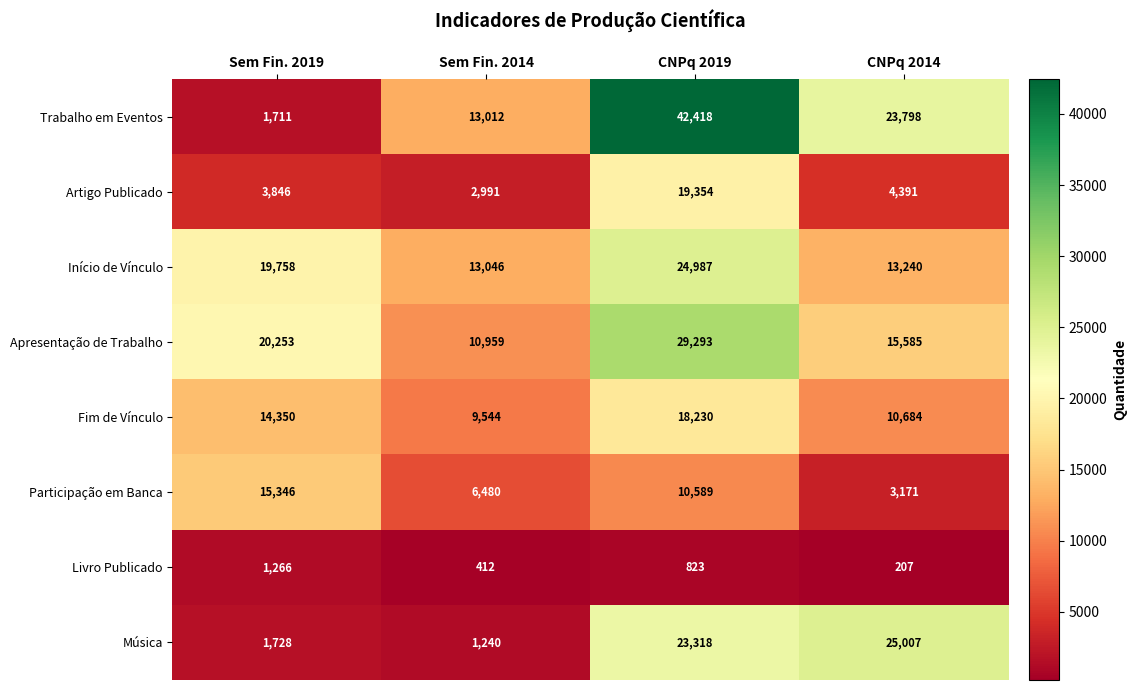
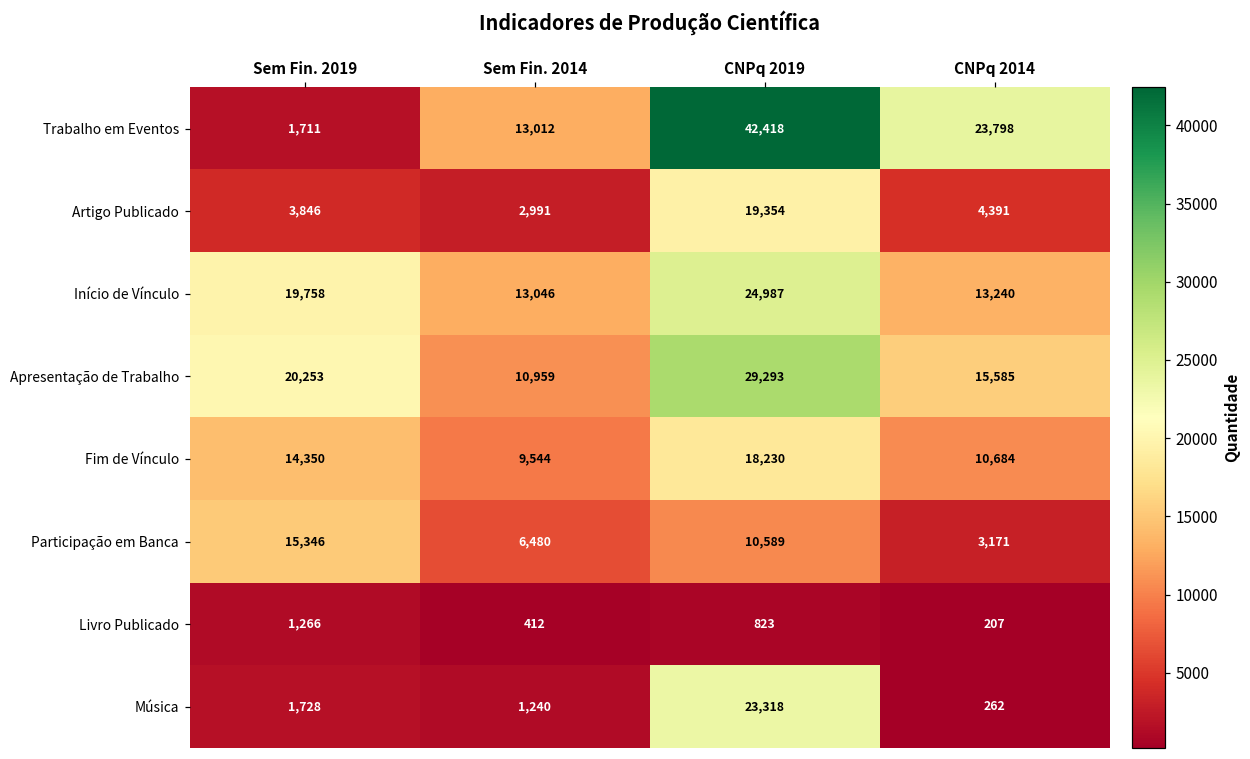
  {
    "Trabalho em Eventos": {
      "Sem Fin. 2019": "1,711",
      "Sem Fin. 2014": "13,012",
      "CNPq 2019": "42,418",
      "CNPq 2014": "23,798"
    },
    "Artigo Publicado": {
      "Sem Fin. 2019": "3,846",
      "Sem Fin. 2014": "2,991",
      "CNPq 2019": "19,354",
      "CNPq 2014": "4,391"
    },
    "Início de Vínculo": {
      "Sem Fin. 2019": "19,758",
      "Sem Fin. 2014": "13,046",
      "CNPq 2019": "24,987",
      "CNPq 2014": "13,240"
    },
    "Apresentação de Trabalho": {
      "Sem Fin. 2019": "20,253",
      "Sem Fin. 2014": "10,959",
      "CNPq 2019": "29,293",
      "CNPq 2014": "15,585"
    },
    "Fim de Vínculo": {
      "Sem Fin. 2019": "14,350",
      "Sem Fin. 2014": "9,544",
      "CNPq 2019": "18,230",
      "CNPq 2014": "10,684"
    },
    "Participação em Banca": {
      "Sem Fin. 2019": "15,346",
      "Sem Fin. 2014": "6,480",
      "CNPq 2019": "10,589",
      "CNPq 2014": "3,171"
    },
    "Livro Publicado": {
      "Sem Fin. 2019": "1,266",
      "Sem Fin. 2014": "412",
      "CNPq 2019": "823",
      "CNPq 2014": "207"
    },
    "Música": {
      "Sem Fin. 2019": "1,728",
      "Sem Fin. 2014": "1,240",
      "CNPq 2019": "23,318",
-     "CNPq 2014": "25,007"
+     "CNPq 2014": "262"
    }
  }
